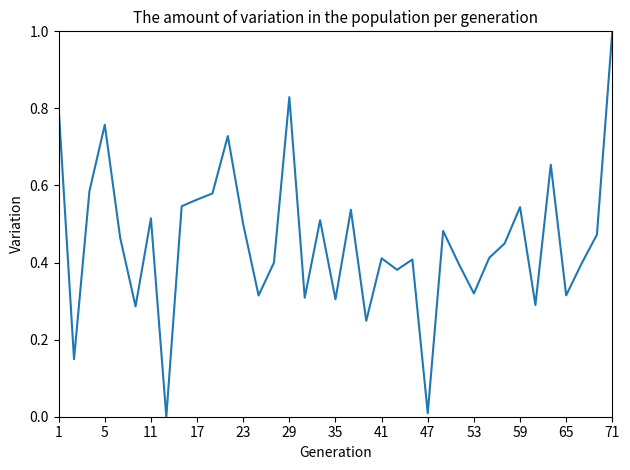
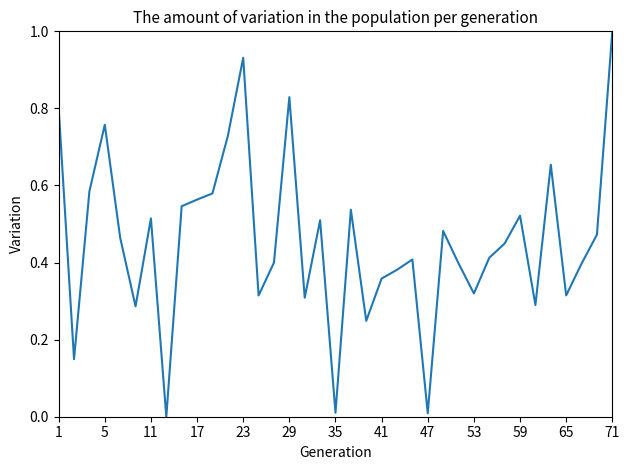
  {
    "1": 0.80,
    "5": 0.76,
    "11": 0.51,
    "17": 0.56,
-   "23": 0.50,
+   "23": 0.93,
    "29": 0.83,
-   "35": 0.30,
-   "41": 0.41,
+   "35": 0.01,
+   "41": 0.36,
    "47": 0.01,
    "53": 0.32,
-   "59": 0.54,
+   "59": 0.52,
    "65": 0.31,
    "71": 1.00
  }
